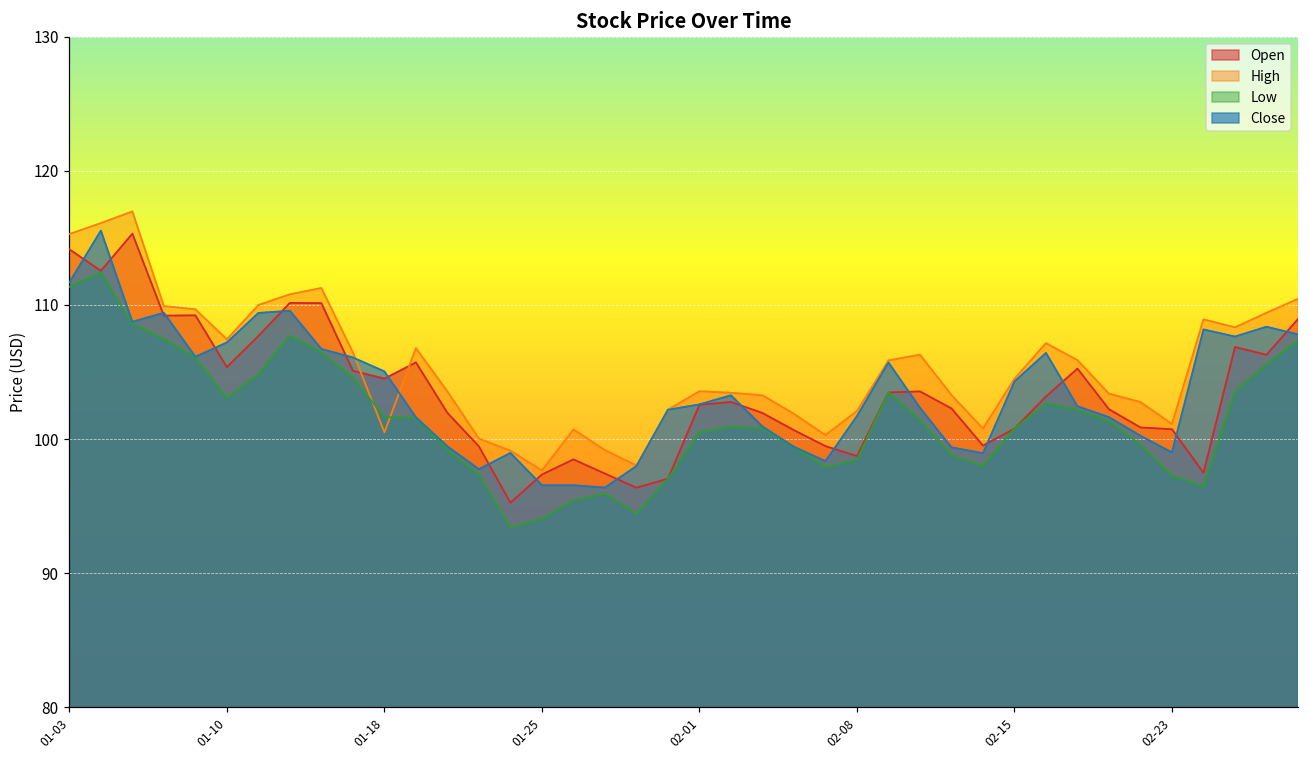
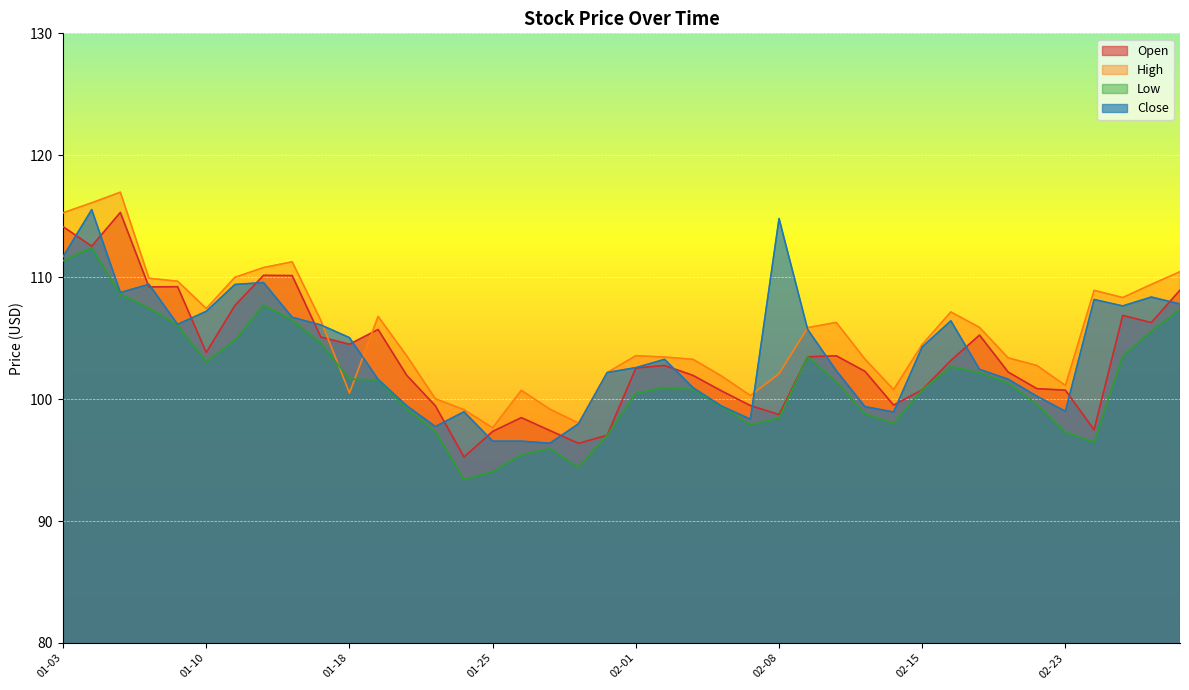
  {
    "Open": {
      "01-03": 114.1,
-     "01-10": 105.4,
+     "01-10": 103.8,
      "01-18": 104.5,
      "01-25": 97.4,
      "02-08": 98.7,
      "02-23": 100.7
    },
    "High": {
      "01-03": 115.3,
      "01-10": 107.4,
      "01-18": 100.5,
      "01-25": 97.7,
      "02-01": 103.6,
      "02-08": 102.1,
      "02-23": 101.1
    },
    "Low": {
      "01-03": 111.4,
      "01-10": 103.0,
      "01-18": 101.6,
      "01-25": 94.1,
      "02-01": 100.5,
      "02-08": 98.5,
      "02-23": 97.3
    },
    "Close": {
      "01-03": 111.7,
      "01-10": 107.2,
      "01-18": 105.0,
      "01-25": 96.6,
-     "02-08": 101.7,
+     "02-08": 114.8,
      "02-23": 99.0
    }
  }
